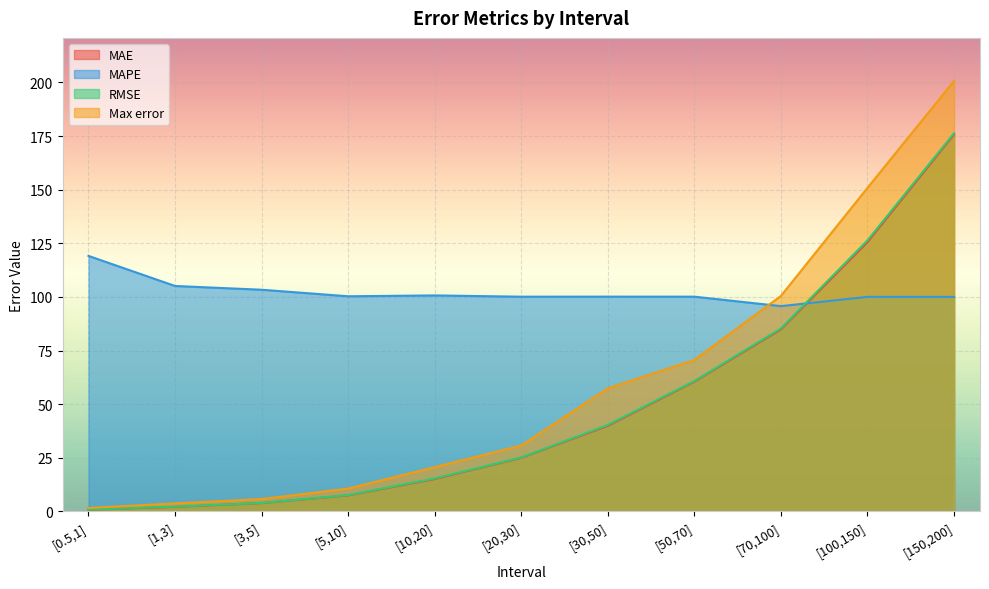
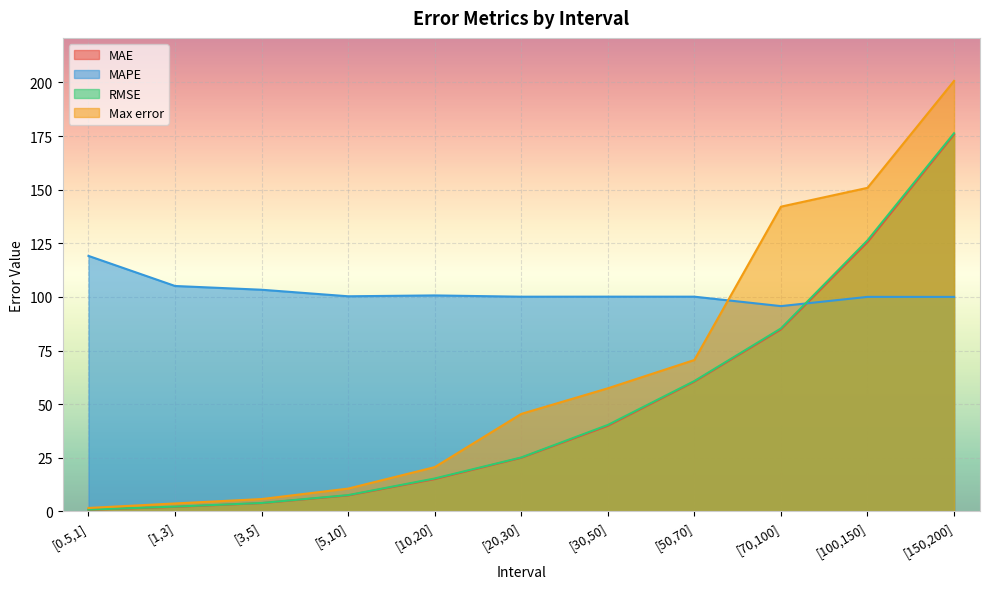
  {
    "MAPE": {
      "[0.5,1]": 119,
      "[1,3]": 105,
      "[3,5]": 103,
      "[5,10]": 100,
      "[10,20]": 101,
      "[20,30]": 100,
      "[30,50]": 100,
      "[50,70]": 100,
      "[70,100]": 96,
      "[100,150]": 100,
      "[150,200]": 100
    },
    "Max error": {
      "[1,3]": 4,
      "[3,5]": 6,
      "[5,10]": 11,
      "[10,20]": 21,
-     "[20,30]": 31,
+     "[20,30]": 45,
      "[30,50]": 57,
      "[50,70]": 71,
-     "[70,100]": 100,
+     "[70,100]": 142,
      "[100,150]": 151,
      "[150,200]": 201
    }
  }
